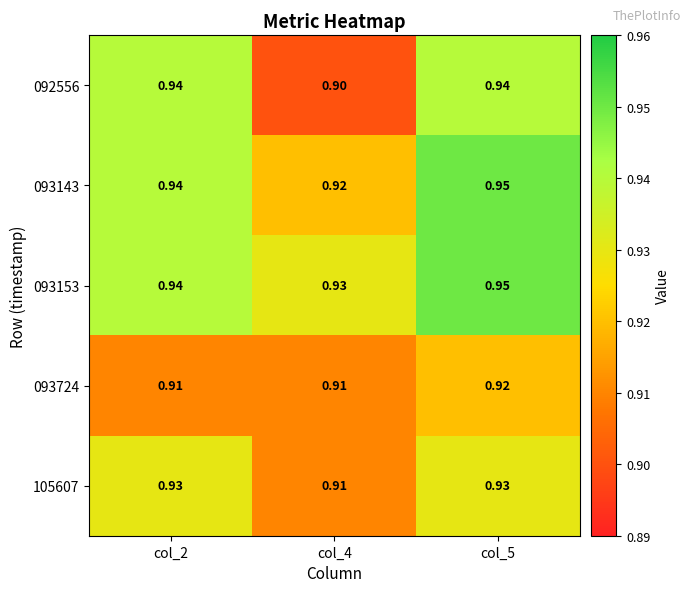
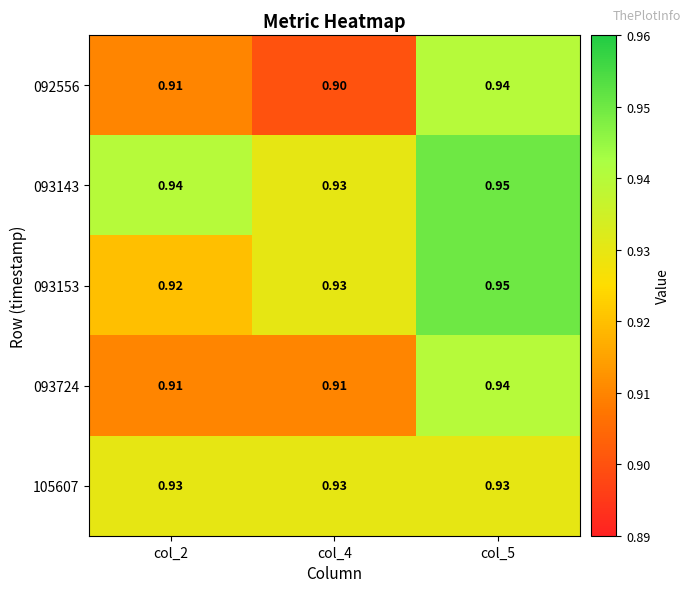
  {
    "092556": {
-     "col_2": 0.94,
+     "col_2": 0.91,
      "col_4": 0.90,
      "col_5": 0.94
    },
    "093143": {
      "col_2": 0.94,
-     "col_4": 0.92,
+     "col_4": 0.93,
      "col_5": 0.95
    },
    "093153": {
-     "col_2": 0.94,
+     "col_2": 0.92,
      "col_4": 0.93,
      "col_5": 0.95
    },
    "093724": {
      "col_2": 0.91,
      "col_4": 0.91,
-     "col_5": 0.92
+     "col_5": 0.94
    },
    "105607": {
      "col_2": 0.93,
-     "col_4": 0.91,
+     "col_4": 0.93,
      "col_5": 0.93
    }
  }
